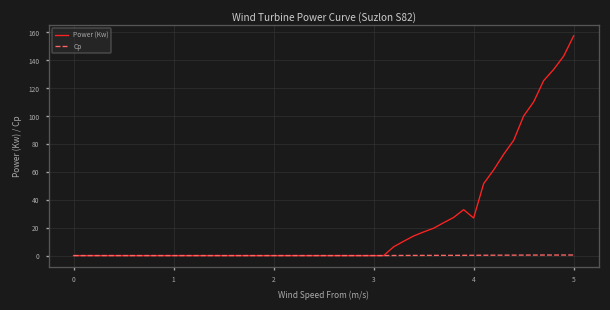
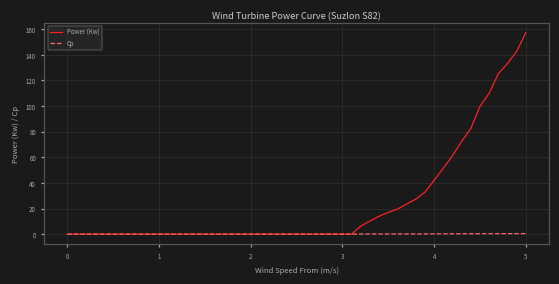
  {
    "Power (Kw)": {
-     "4": 27,
+     "4": 42,
      "5": 157
    },
    "Cp": {
      "4": 0,
      "5": 0
    }
  }
